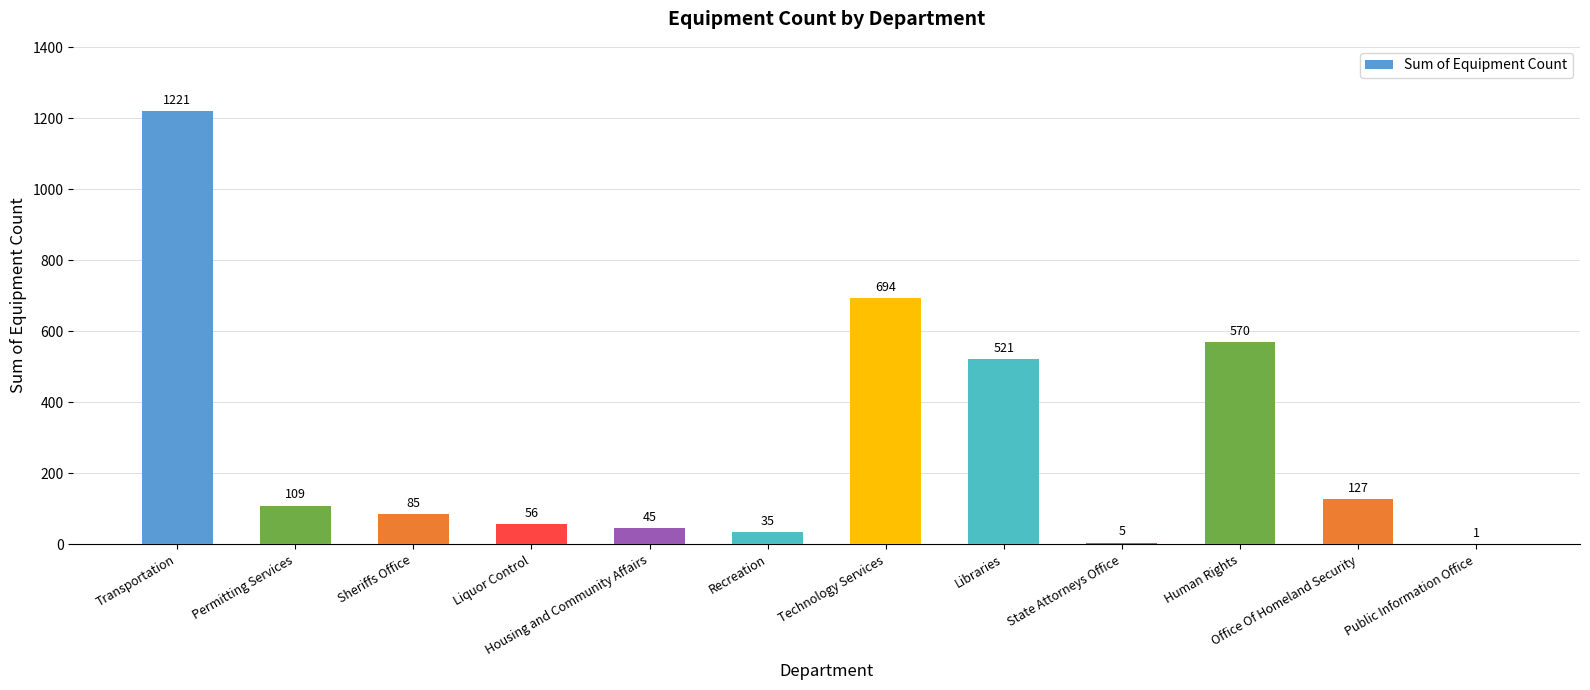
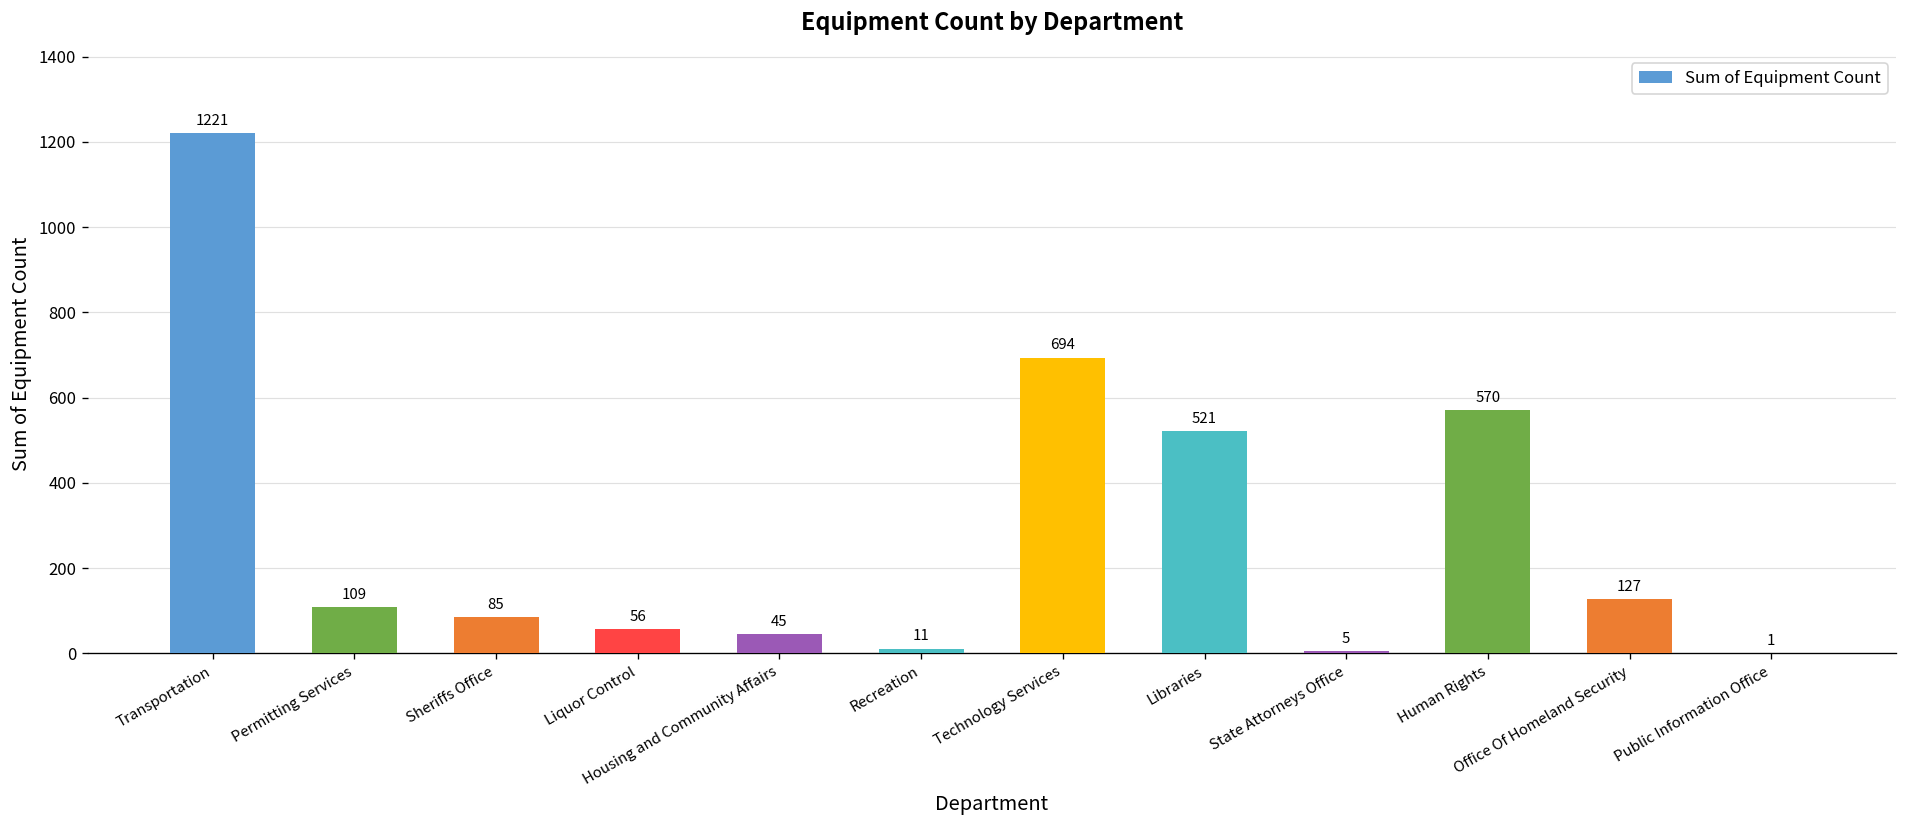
  {
    "Transportation": 1221,
    "Permitting Services": 109,
    "Sheriffs Office": 85,
    "Liquor Control": 56,
    "Housing and Community Affairs": 45,
-   "Recreation": 35,
+   "Recreation": 11,
    "Technology Services": 694,
    "Libraries": 521,
    "State Attorneys Office": 5,
    "Human Rights": 570,
    "Office Of Homeland Security": 127,
    "Public Information Office": 1
  }
